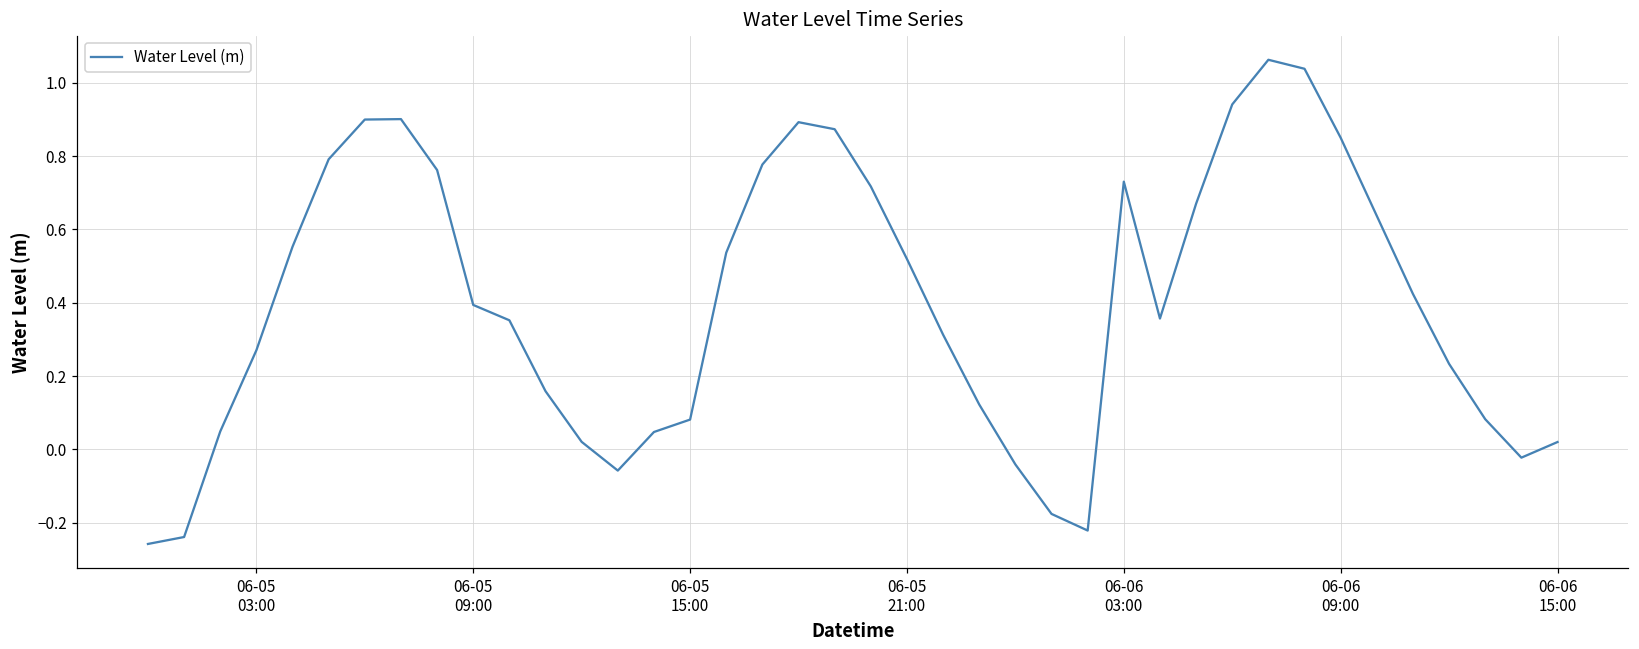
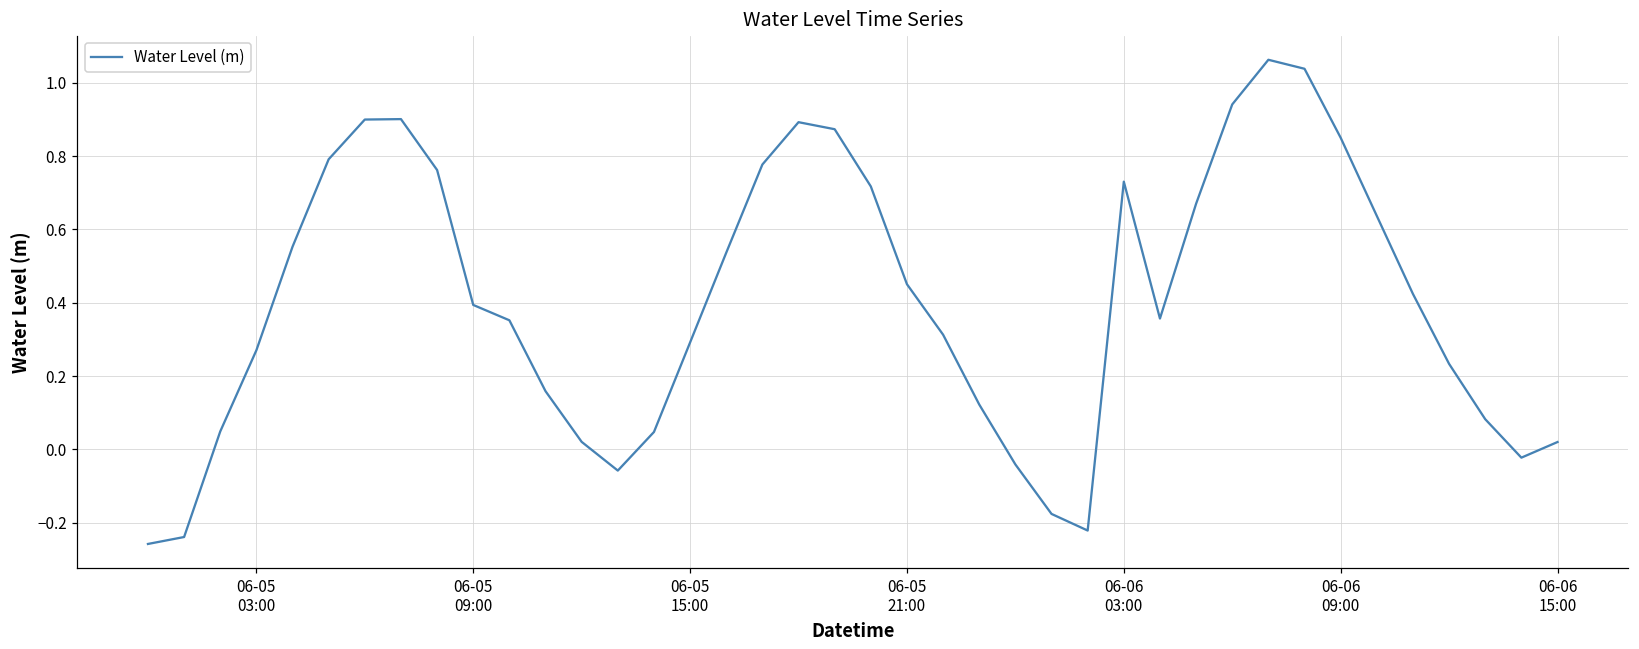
  {
    "06-05 03:00": 0.27,
    "06-05 09:00": 0.39,
-   "06-05 15:00": 0.08,
-   "06-05 21:00": 0.52,
+   "06-05 15:00": 0.29,
+   "06-05 21:00": 0.45,
    "06-06 03:00": 0.73,
    "06-06 09:00": 0.85,
    "06-06 15:00": 0.02
  }
